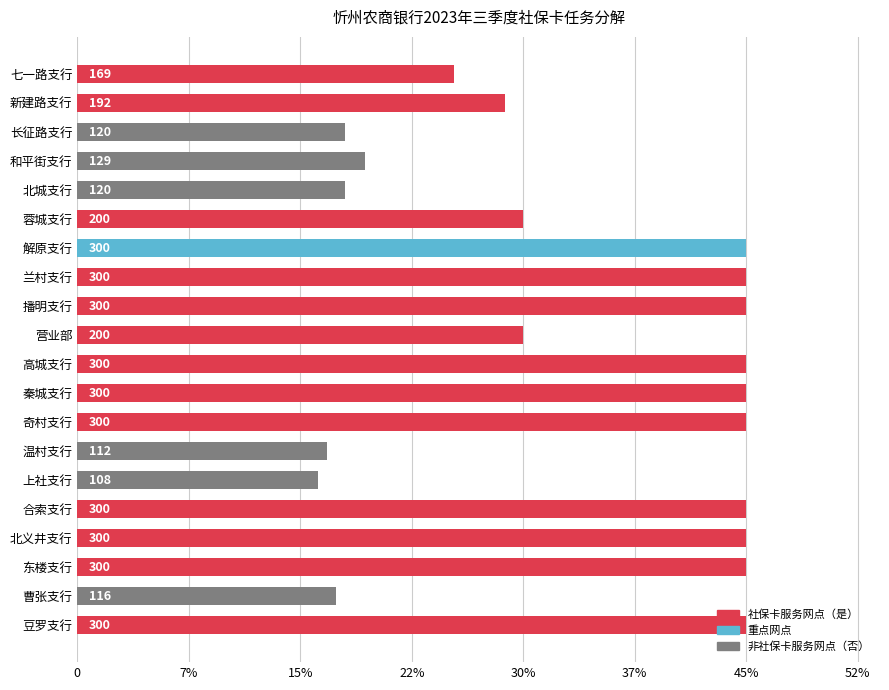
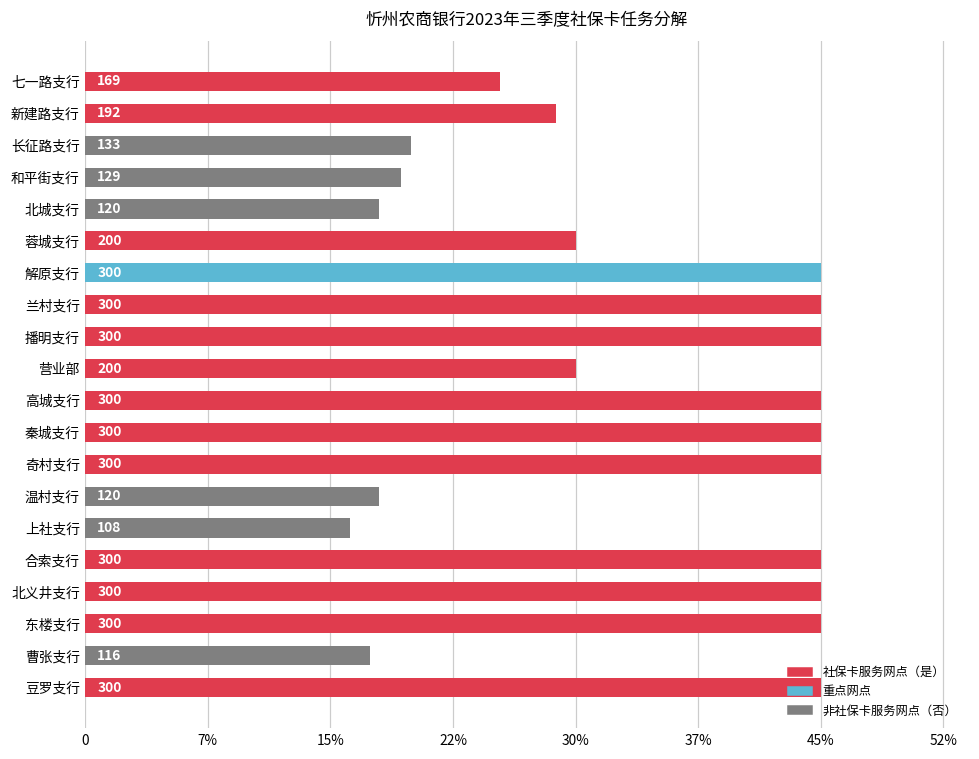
  {
    "七一路支行": 169,
    "新建路支行": 192,
-   "长征路支行": 120,
+   "长征路支行": 133,
    "和平街支行": 129,
    "北城支行": 120,
    "蓉城支行": 200,
    "解原支行": 300,
    "兰村支行": 300,
    "播明支行": 300,
    "营业部": 200,
    "高城支行": 300,
    "秦城支行": 300,
    "奇村支行": 300,
-   "温村支行": 112,
+   "温村支行": 120,
    "上社支行": 108,
    "合索支行": 300,
    "北义井支行": 300,
    "东楼支行": 300,
    "曹张支行": 116,
    "豆罗支行": 300
  }
